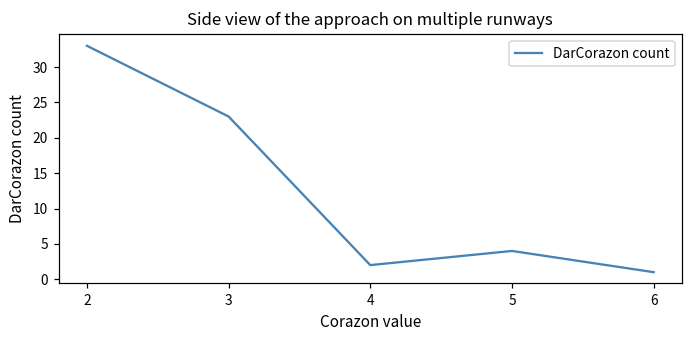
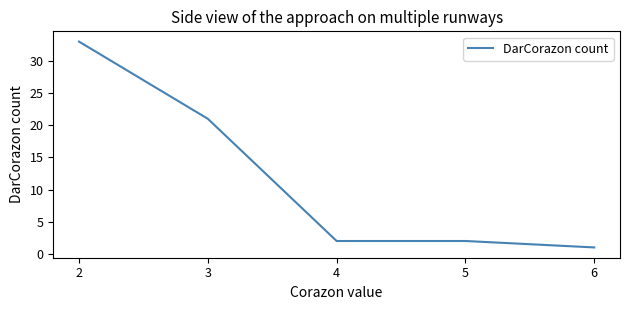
  {
    "2": 33,
-   "3": 23,
+   "3": 21,
    "4": 2,
-   "5": 4,
+   "5": 2,
    "6": 1
  }
